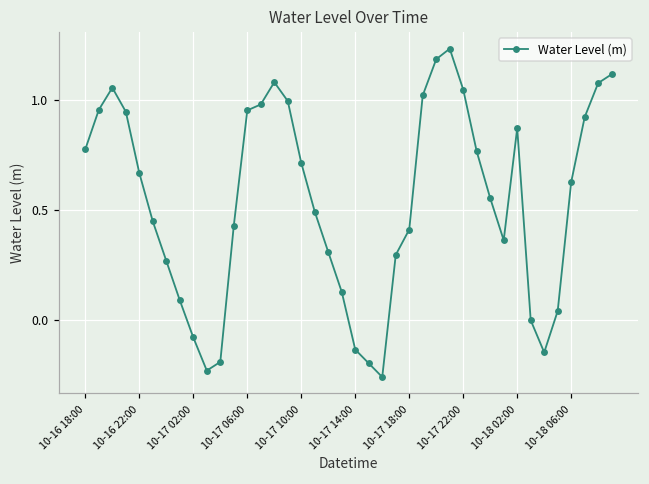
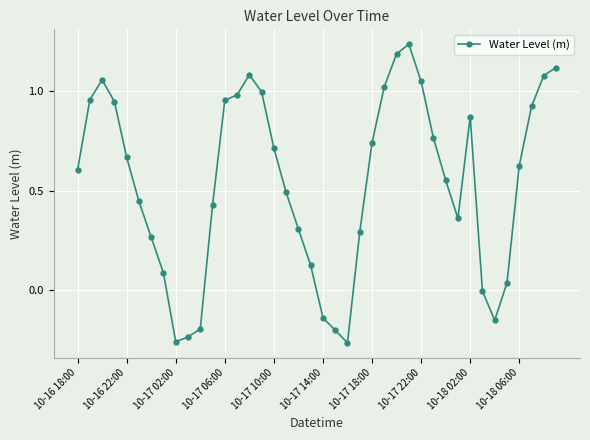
  {
-   "10-16 18:00": 0.78,
+   "10-16 18:00": 0.60,
    "10-16 22:00": 0.67,
-   "10-17 02:00": -0.08,
+   "10-17 02:00": -0.26,
    "10-17 06:00": 0.95,
    "10-17 10:00": 0.71,
    "10-17 14:00": -0.14,
-   "10-17 18:00": 0.41,
+   "10-17 18:00": 0.74,
    "10-17 22:00": 1.05,
    "10-18 02:00": 0.87,
    "10-18 06:00": 0.63
  }
